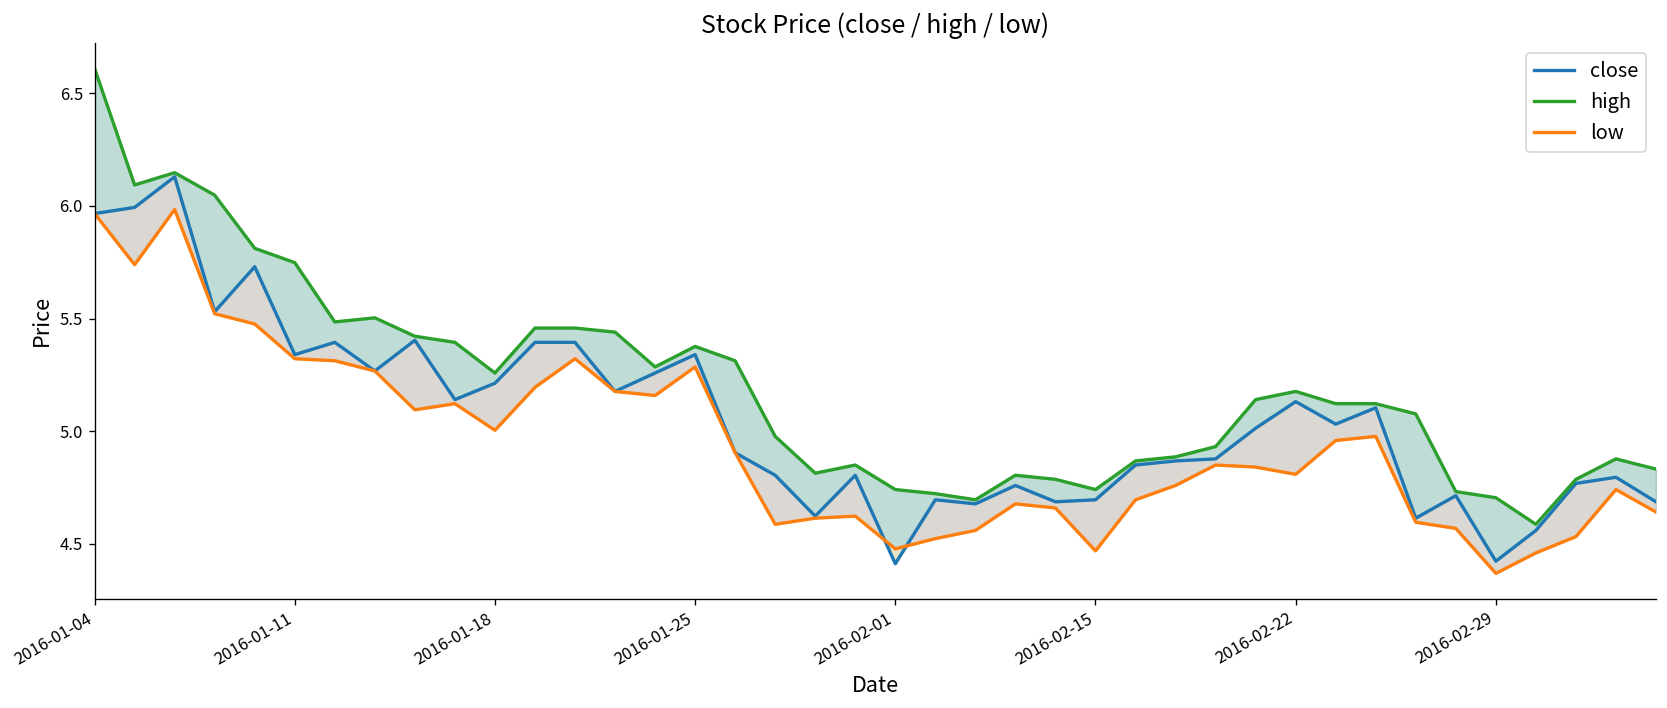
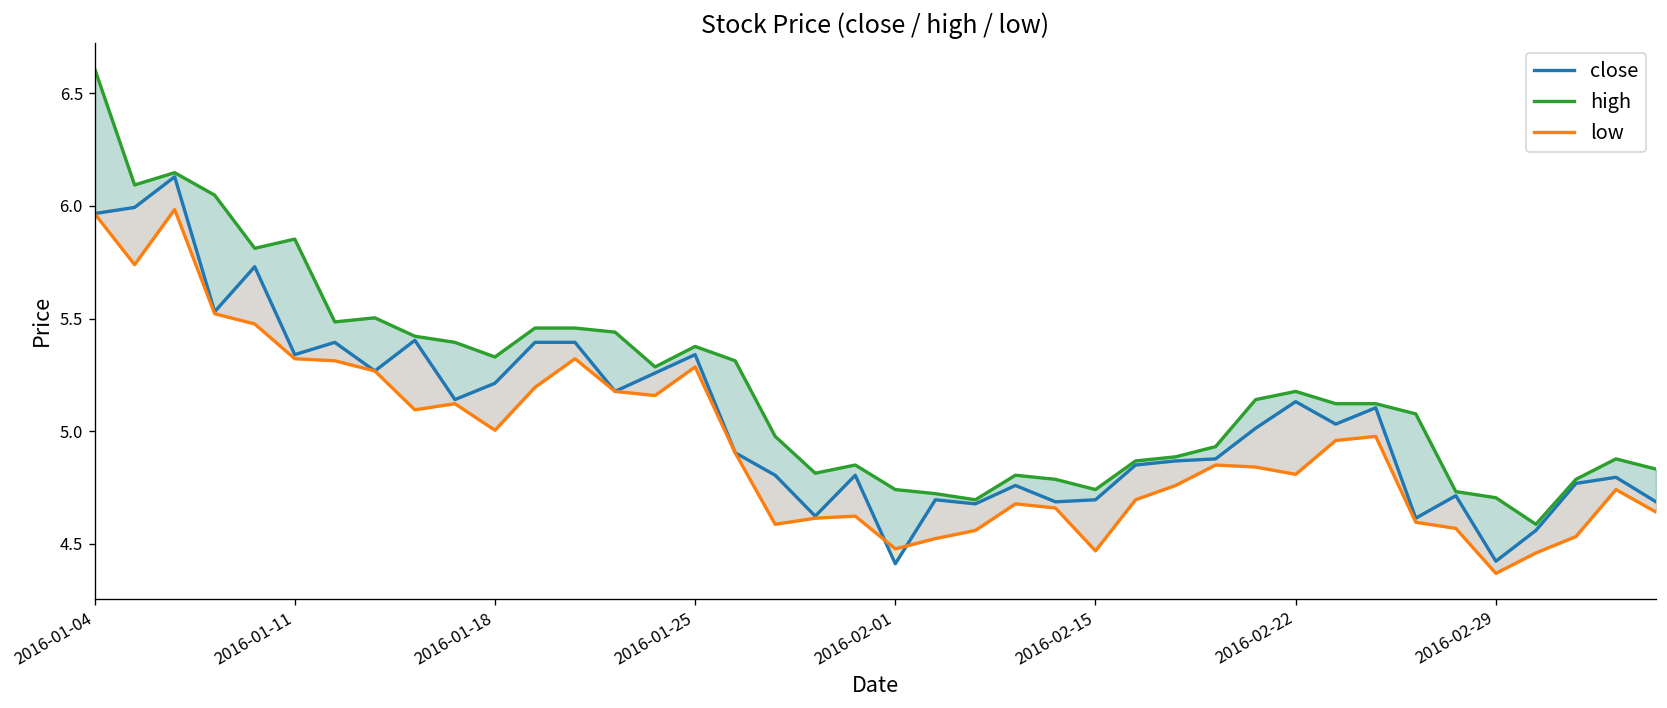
  {
    "close": {
      "2016-02-01": 4.41
    },
    "high": {
      "2016-01-04": 6.61,
-     "2016-01-11": 5.75,
-     "2016-01-18": 5.26,
+     "2016-01-11": 5.85,
+     "2016-01-18": 5.33,
      "2016-01-25": 5.38,
      "2016-02-01": 4.74,
      "2016-02-15": 4.74,
      "2016-02-22": 5.18,
      "2016-02-29": 4.70
    }
  }
